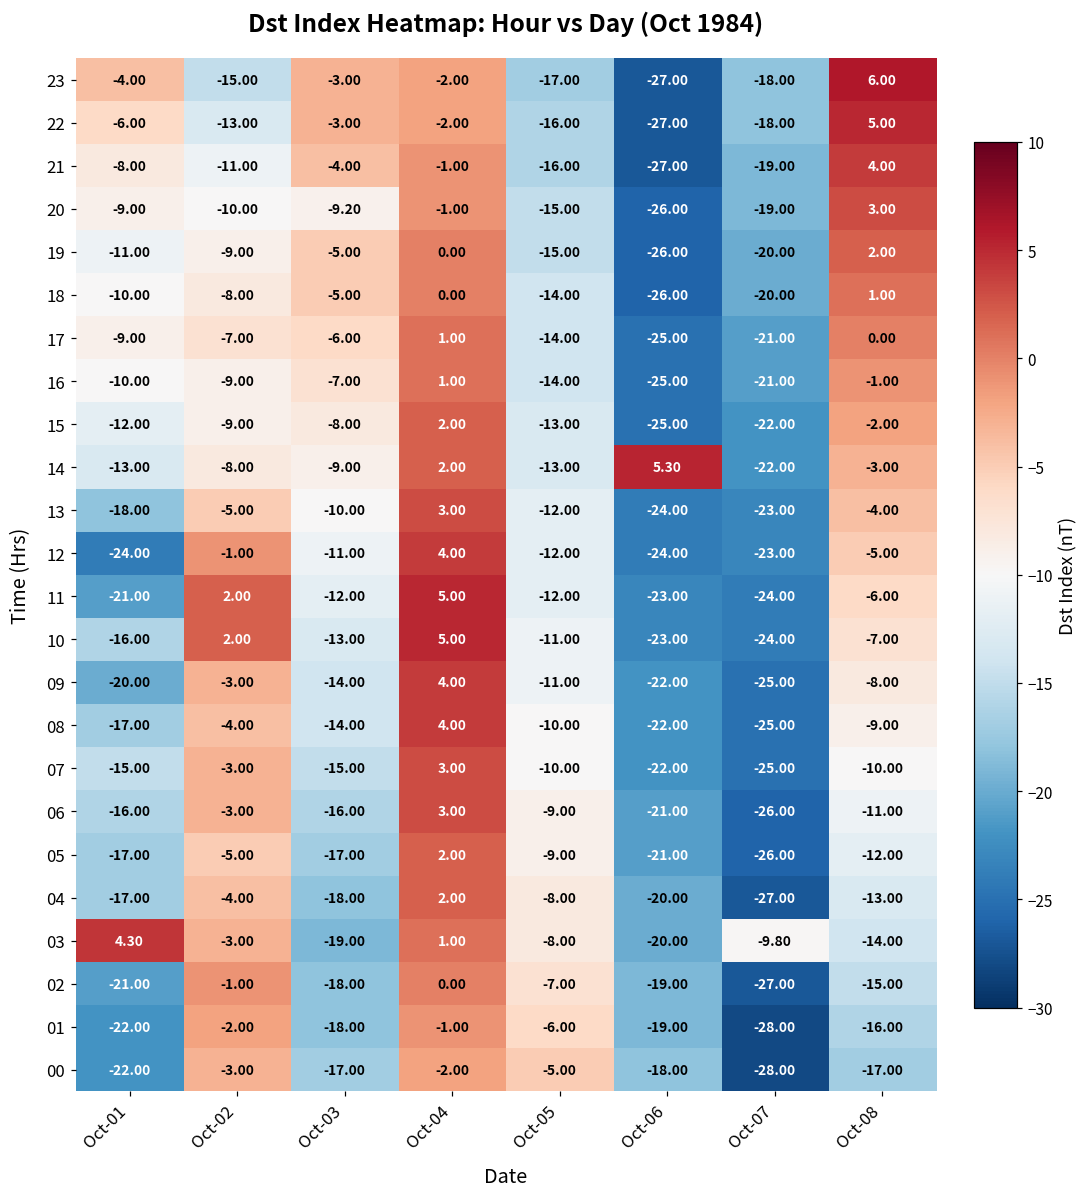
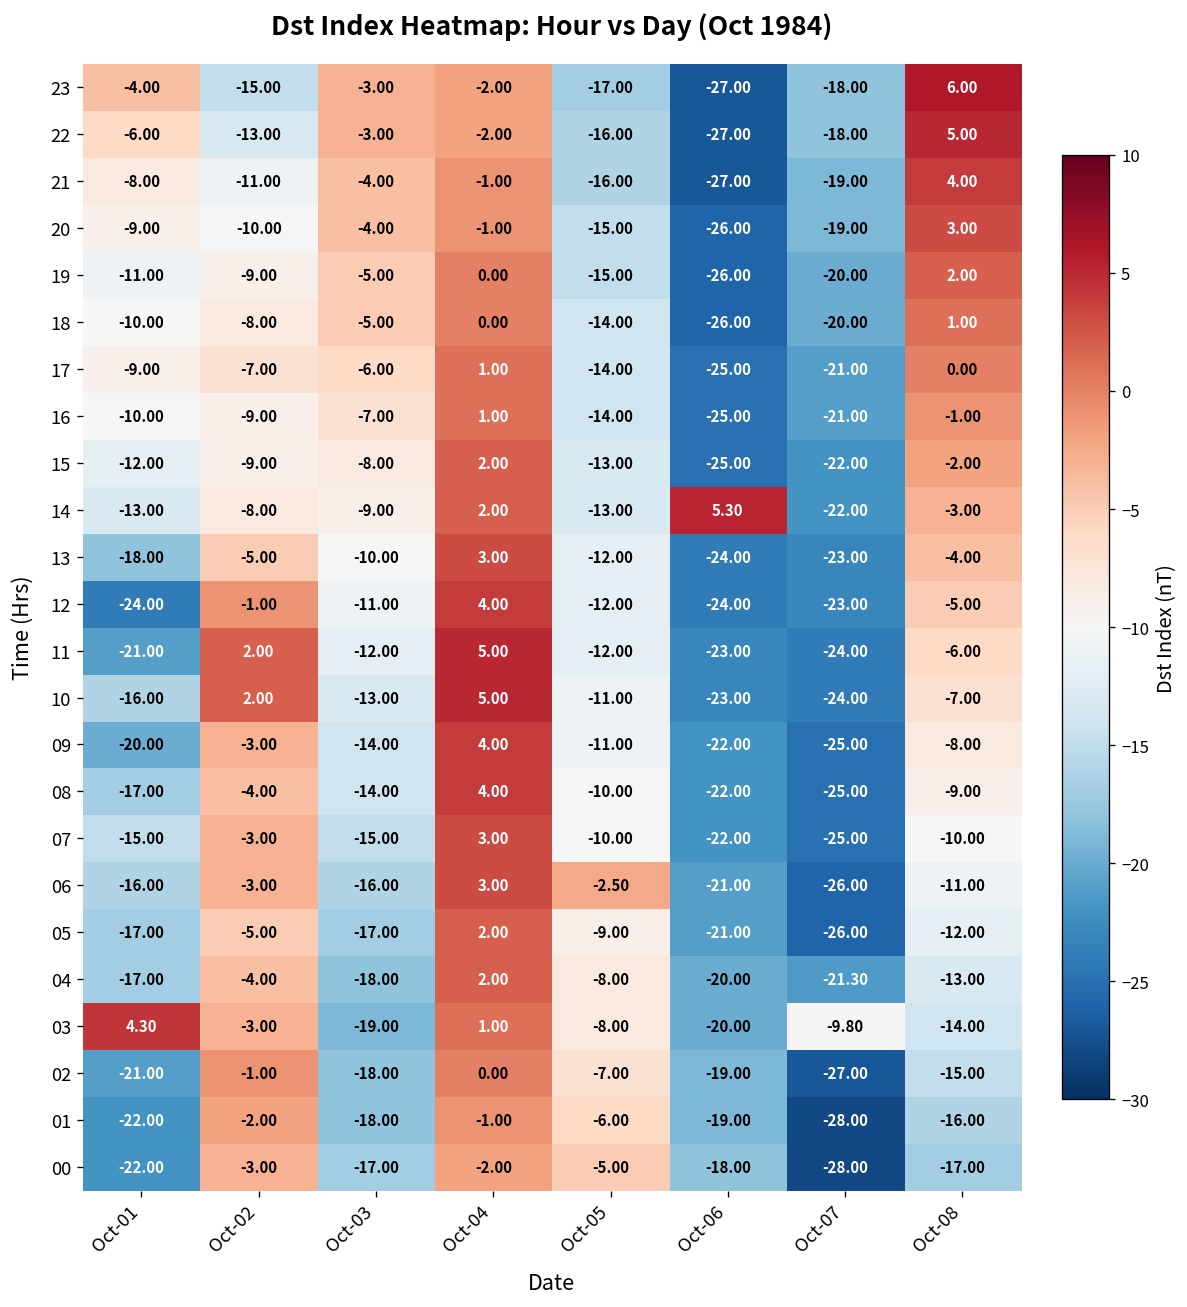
  {
    "23": {
      "Oct-01": -4.00,
      "Oct-02": -15.00,
      "Oct-03": -3.00,
      "Oct-04": -2.00,
      "Oct-05": -17.00,
      "Oct-06": -27.00,
      "Oct-07": -18.00,
      "Oct-08": 6.00
    },
    "22": {
      "Oct-01": -6.00,
      "Oct-02": -13.00,
      "Oct-03": -3.00,
      "Oct-04": -2.00,
      "Oct-05": -16.00,
      "Oct-06": -27.00,
      "Oct-07": -18.00,
      "Oct-08": 5.00
    },
    "21": {
      "Oct-01": -8.00,
      "Oct-02": -11.00,
      "Oct-03": -4.00,
      "Oct-04": -1.00,
      "Oct-05": -16.00,
      "Oct-06": -27.00,
      "Oct-07": -19.00,
      "Oct-08": 4.00
    },
    "20": {
      "Oct-01": -9.00,
      "Oct-02": -10.00,
-     "Oct-03": -9.20,
+     "Oct-03": -4.00,
      "Oct-04": -1.00,
      "Oct-05": -15.00,
      "Oct-06": -26.00,
      "Oct-07": -19.00,
      "Oct-08": 3.00
    },
    "19": {
      "Oct-01": -11.00,
      "Oct-02": -9.00,
      "Oct-03": -5.00,
      "Oct-04": 0.00,
      "Oct-05": -15.00,
      "Oct-06": -26.00,
      "Oct-07": -20.00,
      "Oct-08": 2.00
    },
    "18": {
      "Oct-01": -10.00,
      "Oct-02": -8.00,
      "Oct-03": -5.00,
      "Oct-04": 0.00,
      "Oct-05": -14.00,
      "Oct-06": -26.00,
      "Oct-07": -20.00,
      "Oct-08": 1.00
    },
    "17": {
      "Oct-01": -9.00,
      "Oct-02": -7.00,
      "Oct-03": -6.00,
      "Oct-04": 1.00,
      "Oct-05": -14.00,
      "Oct-06": -25.00,
      "Oct-07": -21.00,
      "Oct-08": 0.00
    },
    "16": {
      "Oct-01": -10.00,
      "Oct-02": -9.00,
      "Oct-03": -7.00,
      "Oct-04": 1.00,
      "Oct-05": -14.00,
      "Oct-06": -25.00,
      "Oct-07": -21.00,
      "Oct-08": -1.00
    },
    "15": {
      "Oct-01": -12.00,
      "Oct-02": -9.00,
      "Oct-03": -8.00,
      "Oct-04": 2.00,
      "Oct-05": -13.00,
      "Oct-06": -25.00,
      "Oct-07": -22.00,
      "Oct-08": -2.00
    },
    "14": {
      "Oct-01": -13.00,
      "Oct-02": -8.00,
      "Oct-03": -9.00,
      "Oct-04": 2.00,
      "Oct-05": -13.00,
      "Oct-06": 5.30,
      "Oct-07": -22.00,
      "Oct-08": -3.00
    },
    "13": {
      "Oct-01": -18.00,
      "Oct-02": -5.00,
      "Oct-03": -10.00,
      "Oct-04": 3.00,
      "Oct-05": -12.00,
      "Oct-06": -24.00,
      "Oct-07": -23.00,
      "Oct-08": -4.00
    },
    "12": {
      "Oct-01": -24.00,
      "Oct-02": -1.00,
      "Oct-03": -11.00,
      "Oct-04": 4.00,
      "Oct-05": -12.00,
      "Oct-06": -24.00,
      "Oct-07": -23.00,
      "Oct-08": -5.00
    },
    "11": {
      "Oct-01": -21.00,
      "Oct-02": 2.00,
      "Oct-03": -12.00,
      "Oct-04": 5.00,
      "Oct-05": -12.00,
      "Oct-06": -23.00,
      "Oct-07": -24.00,
      "Oct-08": -6.00
    },
    "10": {
      "Oct-01": -16.00,
      "Oct-02": 2.00,
      "Oct-03": -13.00,
      "Oct-04": 5.00,
      "Oct-05": -11.00,
      "Oct-06": -23.00,
      "Oct-07": -24.00,
      "Oct-08": -7.00
    },
    "09": {
      "Oct-01": -20.00,
      "Oct-02": -3.00,
      "Oct-03": -14.00,
      "Oct-04": 4.00,
      "Oct-05": -11.00,
      "Oct-06": -22.00,
      "Oct-07": -25.00,
      "Oct-08": -8.00
    },
    "08": {
      "Oct-01": -17.00,
      "Oct-02": -4.00,
      "Oct-03": -14.00,
      "Oct-04": 4.00,
      "Oct-05": -10.00,
      "Oct-06": -22.00,
      "Oct-07": -25.00,
      "Oct-08": -9.00
    },
    "07": {
      "Oct-01": -15.00,
      "Oct-02": -3.00,
      "Oct-03": -15.00,
      "Oct-04": 3.00,
      "Oct-05": -10.00,
      "Oct-06": -22.00,
      "Oct-07": -25.00,
      "Oct-08": -10.00
    },
    "06": {
      "Oct-01": -16.00,
      "Oct-02": -3.00,
      "Oct-03": -16.00,
      "Oct-04": 3.00,
-     "Oct-05": -9.00,
+     "Oct-05": -2.50,
      "Oct-06": -21.00,
      "Oct-07": -26.00,
      "Oct-08": -11.00
    },
    "05": {
      "Oct-01": -17.00,
      "Oct-02": -5.00,
      "Oct-03": -17.00,
      "Oct-04": 2.00,
      "Oct-05": -9.00,
      "Oct-06": -21.00,
      "Oct-07": -26.00,
      "Oct-08": -12.00
    },
    "04": {
      "Oct-01": -17.00,
      "Oct-02": -4.00,
      "Oct-03": -18.00,
      "Oct-04": 2.00,
      "Oct-05": -8.00,
      "Oct-06": -20.00,
-     "Oct-07": -27.00,
+     "Oct-07": -21.30,
      "Oct-08": -13.00
    },
    "03": {
      "Oct-01": 4.30,
      "Oct-02": -3.00,
      "Oct-03": -19.00,
      "Oct-04": 1.00,
      "Oct-05": -8.00,
      "Oct-06": -20.00,
      "Oct-07": -9.80,
      "Oct-08": -14.00
    },
    "02": {
      "Oct-01": -21.00,
      "Oct-02": -1.00,
      "Oct-03": -18.00,
      "Oct-04": 0.00,
      "Oct-05": -7.00,
      "Oct-06": -19.00,
      "Oct-07": -27.00,
      "Oct-08": -15.00
    },
    "01": {
      "Oct-01": -22.00,
      "Oct-02": -2.00,
      "Oct-03": -18.00,
      "Oct-04": -1.00,
      "Oct-05": -6.00,
      "Oct-06": -19.00,
      "Oct-07": -28.00,
      "Oct-08": -16.00
    },
    "00": {
      "Oct-01": -22.00,
      "Oct-02": -3.00,
      "Oct-03": -17.00,
      "Oct-04": -2.00,
      "Oct-05": -5.00,
      "Oct-06": -18.00,
      "Oct-07": -28.00,
      "Oct-08": -17.00
    }
  }
